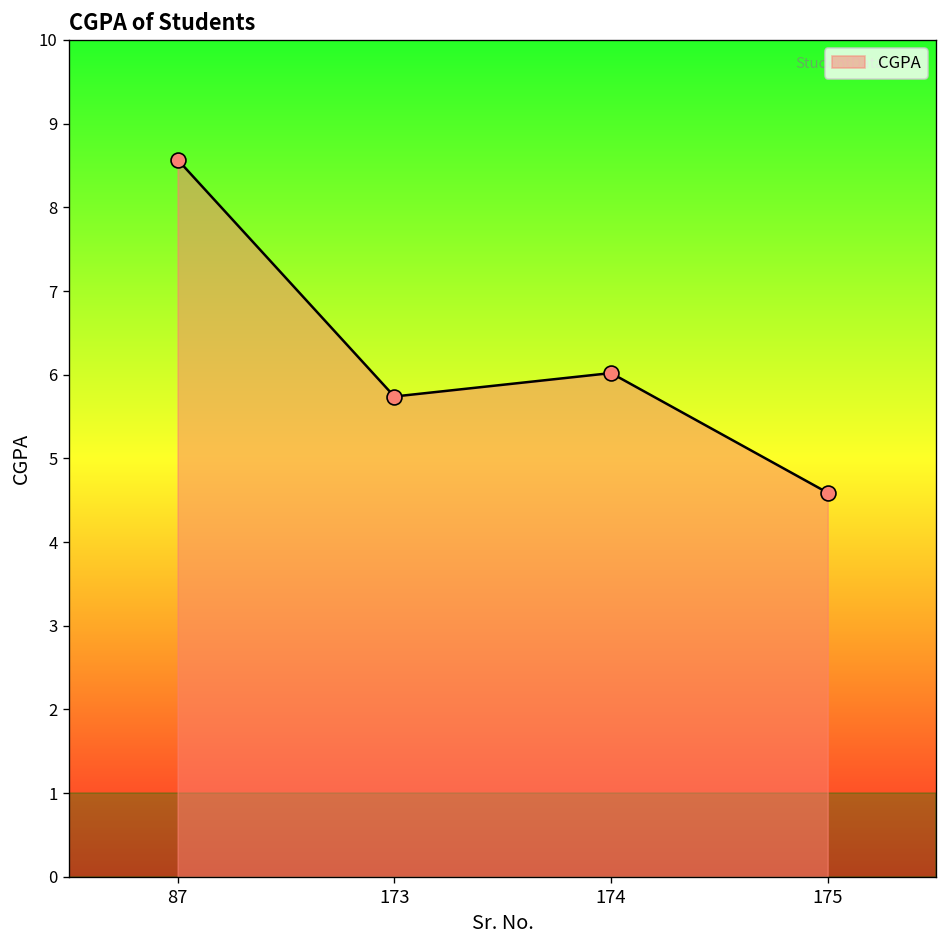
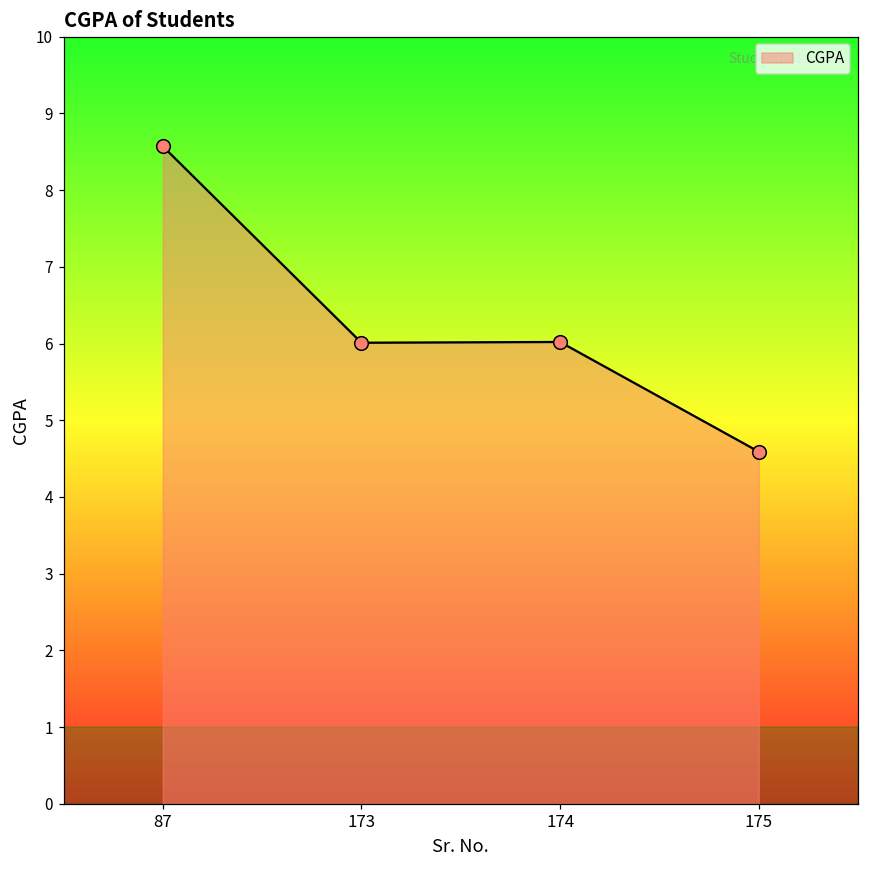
  {
    "87": 8.6,
-   "173": 5.7,
+   "173": 6.0,
    "174": 6.0,
    "175": 4.6
  }
